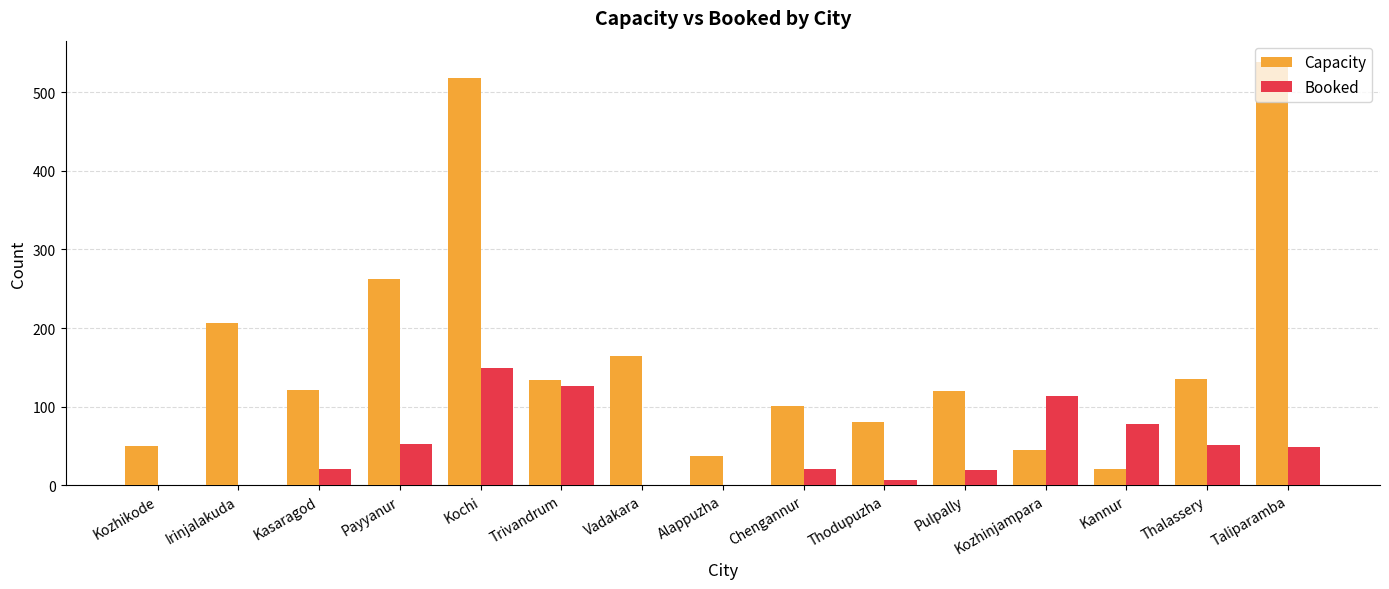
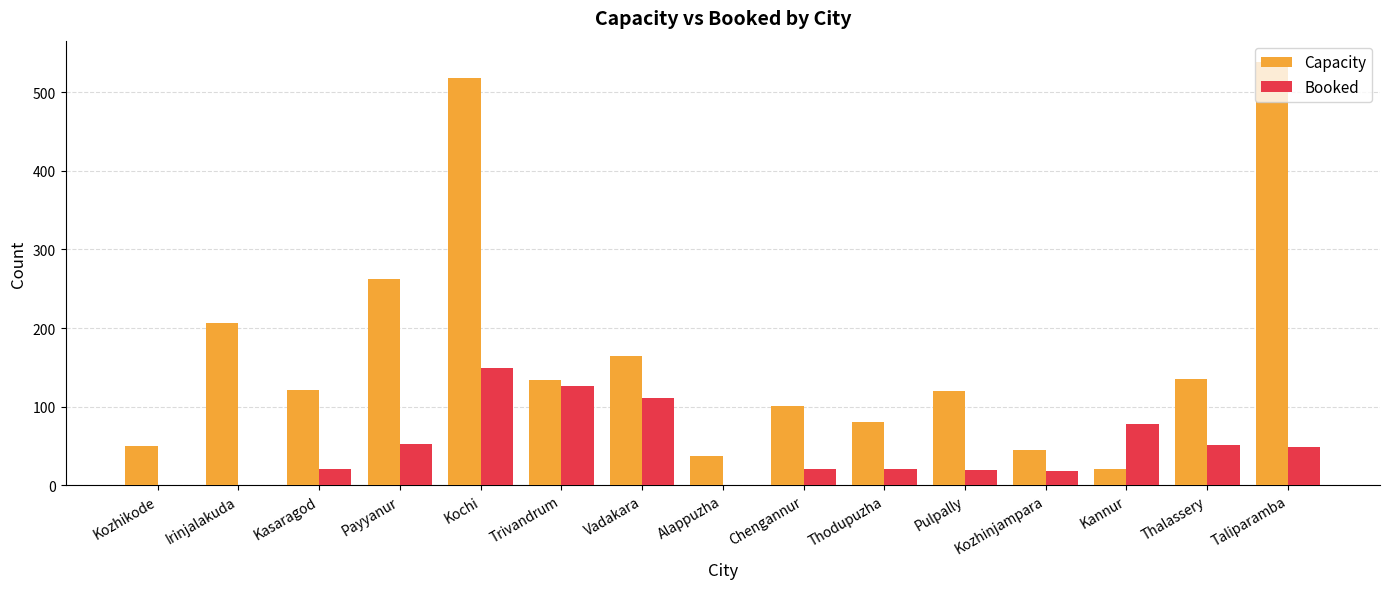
  {
    "Capacity": {
      "Kozhikode": 50,
      "Irinjalakuda": 210,
      "Kasaragod": 120,
      "Payyanur": 260,
      "Kochi": 520,
      "Trivandrum": 130,
      "Vadakara": 160,
      "Alappuzha": 40,
      "Chengannur": 100,
      "Thodupuzha": 80,
      "Pulpally": 120,
      "Kozhinjampara": 50,
      "Kannur": 20,
      "Thalassery": 140
    },
    "Booked": {
      "Kozhikode": 0,
      "Irinjalakuda": 0,
      "Kasaragod": 20,
      "Payyanur": 50,
      "Kochi": 150,
      "Trivandrum": 130,
-     "Vadakara": 0,
+     "Vadakara": 110,
      "Alappuzha": 0,
      "Chengannur": 20,
-     "Thodupuzha": 10,
+     "Thodupuzha": 20,
      "Pulpally": 20,
-     "Kozhinjampara": 110,
+     "Kozhinjampara": 20,
      "Kannur": 80,
      "Thalassery": 50,
      "Taliparamba": 50
    }
  }
